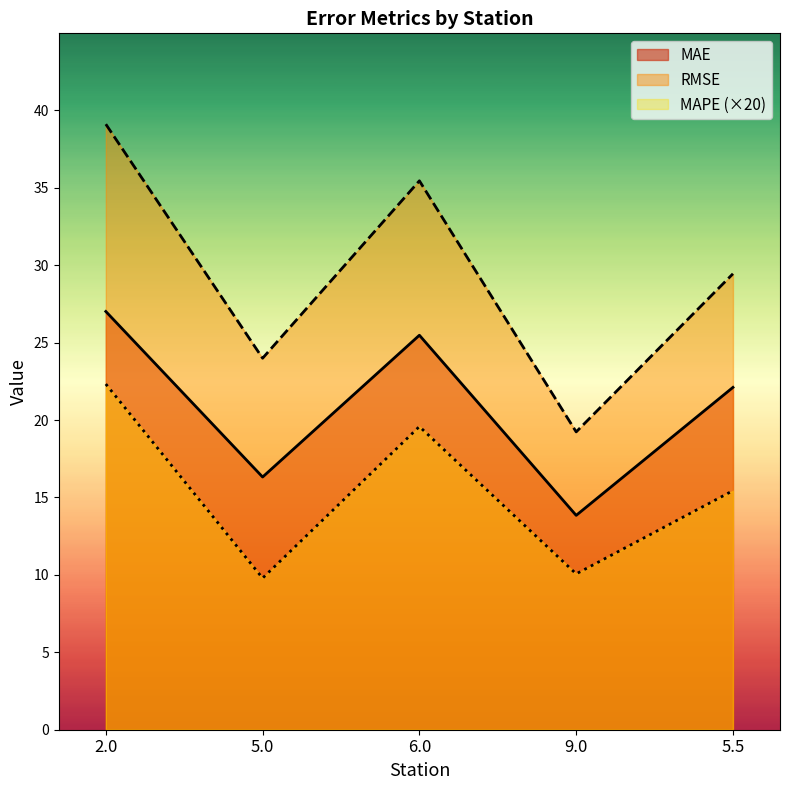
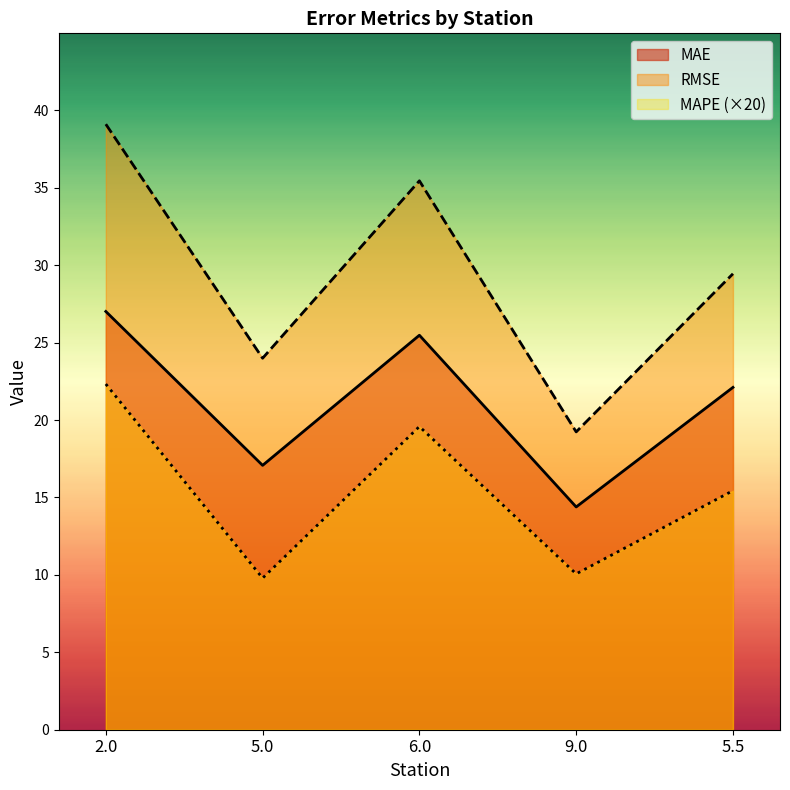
  {
    "MAE": {
      "2.0": 27.0,
-     "5.0": 16.3,
+     "5.0": 17.1,
      "6.0": 25.5,
-     "9.0": 13.8,
+     "9.0": 14.4,
      "5.5": 22.1
    }
  }
